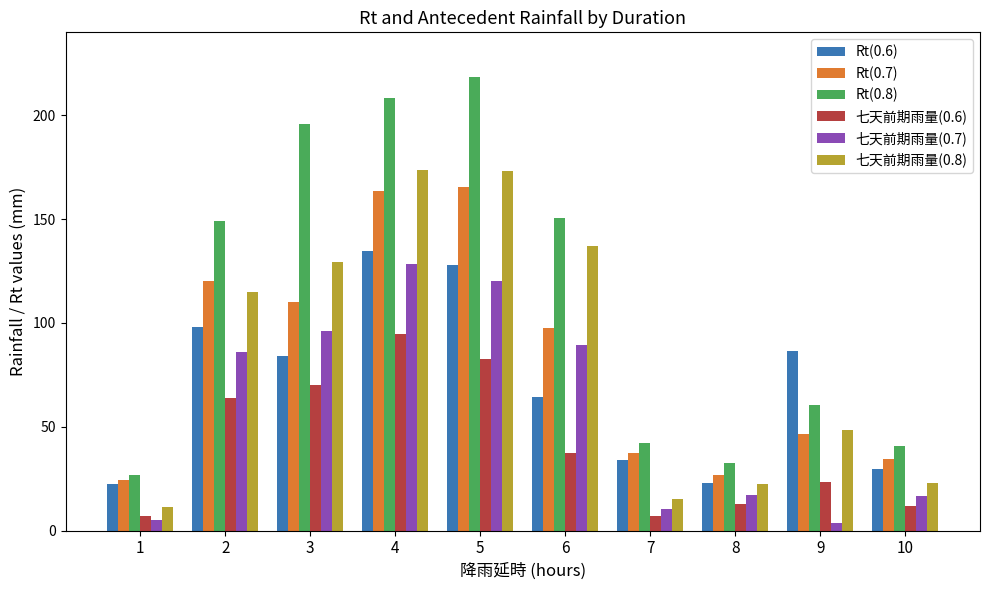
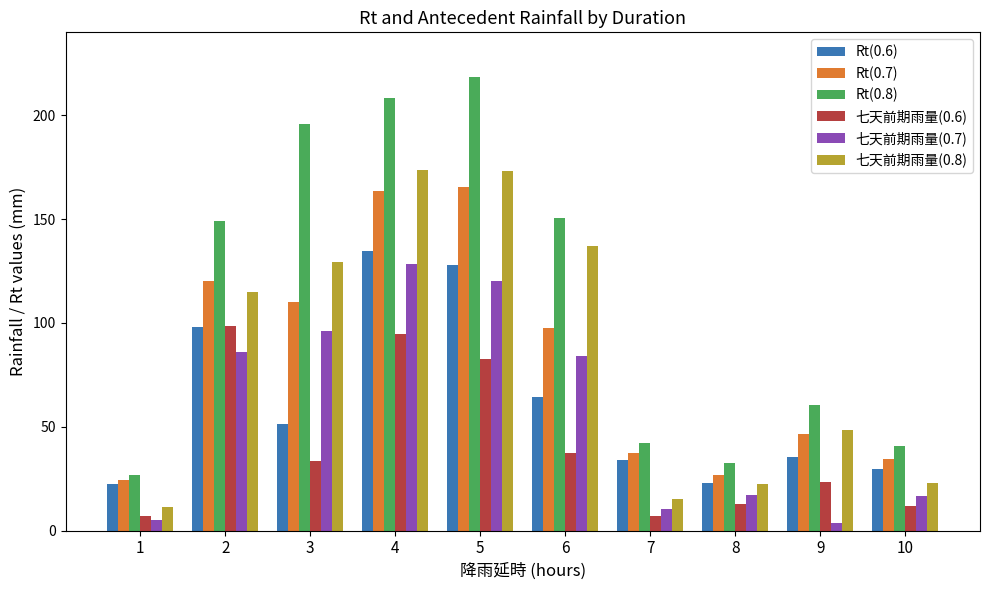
  {
    "Rt(0.6)": {
      "1": 23,
      "2": 98,
-     "3": 84,
+     "3": 51,
      "4": 135,
      "5": 128,
      "6": 64,
      "7": 34,
      "8": 23,
-     "9": 86,
+     "9": 36,
      "10": 30
    },
    "Rt(0.8)": {
      "1": 27,
      "2": 149,
      "3": 196,
      "4": 209,
      "5": 219,
      "6": 151,
      "7": 42,
      "8": 32,
      "9": 61,
      "10": 41
    },
    "七天前期雨量(0.6)": {
      "1": 7,
-     "2": 64,
-     "3": 70,
+     "2": 99,
+     "3": 33,
      "4": 95,
      "5": 83,
      "6": 37,
      "7": 7,
      "8": 13,
      "9": 24,
      "10": 12
    },
    "七天前期雨量(0.7)": {
      "1": 5,
      "2": 86,
      "3": 96,
      "4": 128,
      "5": 120,
-     "6": 90,
+     "6": 84,
      "7": 10,
      "8": 17,
      "9": 4,
      "10": 17
    }
  }
